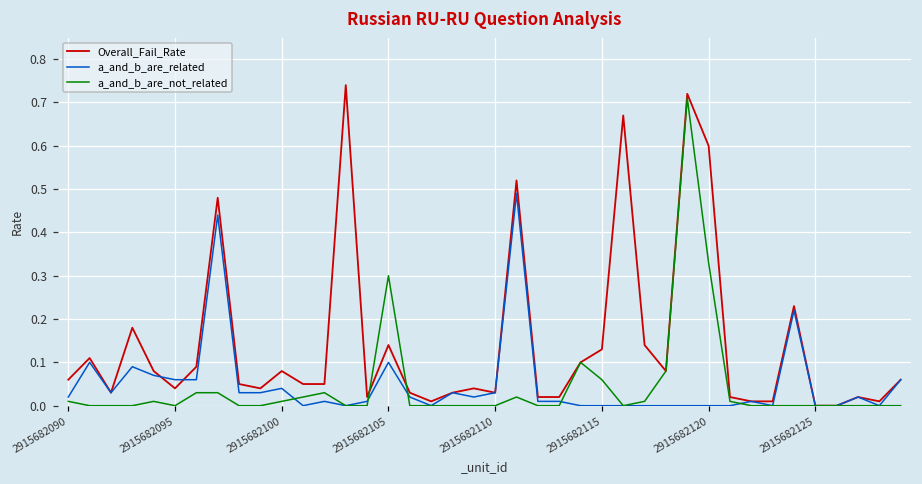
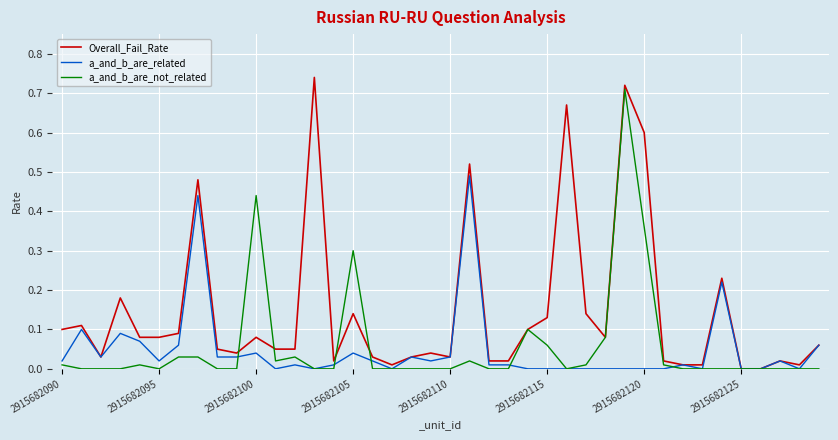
  {
    "Overall_Fail_Rate": {
-     "2915682090": 0.06,
-     "2915682095": 0.04,
+     "2915682090": 0.10,
+     "2915682095": 0.08,
      "2915682100": 0.08,
      "2915682105": 0.14,
      "2915682115": 0.13,
      "2915682120": 0.60
    },
    "a_and_b_are_related": {
      "2915682090": 0.02,
-     "2915682095": 0.06,
+     "2915682095": 0.02,
      "2915682100": 0.04,
-     "2915682105": 0.10,
+     "2915682105": 0.04,
      "2915682115": 0.00,
      "2915682120": 0.00
    },
    "a_and_b_are_not_related": {
      "2915682090": 0.01,
      "2915682095": 0.00,
-     "2915682100": 0.01,
+     "2915682100": 0.44,
      "2915682105": 0.30,
      "2915682110": 0.00,
      "2915682115": 0.06,
-     "2915682120": 0.33
+     "2915682120": 0.36
    }
  }
